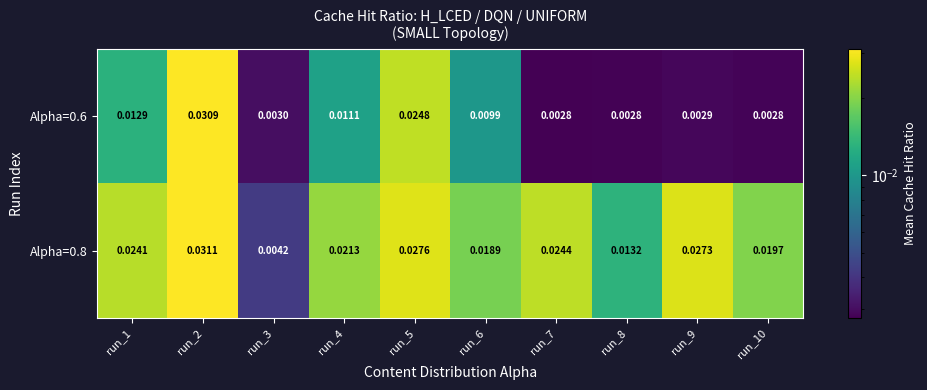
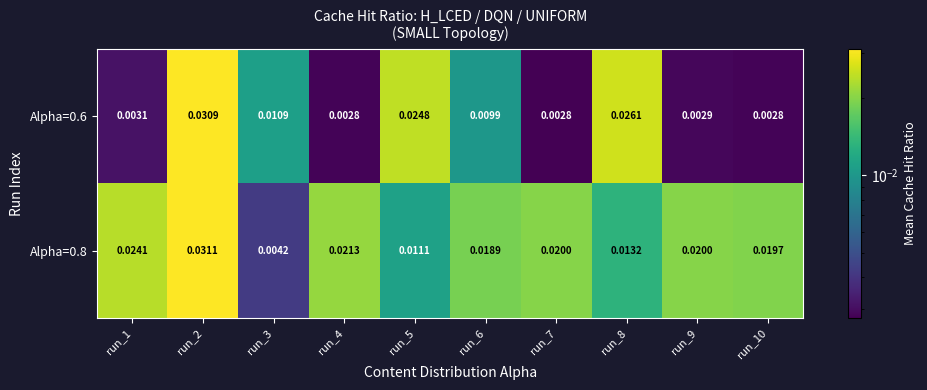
  {
    "Alpha=0.6": {
-     "run_1": 0.0129,
+     "run_1": 0.0031,
      "run_2": 0.0309,
-     "run_3": 0.0030,
-     "run_4": 0.0111,
+     "run_3": 0.0109,
+     "run_4": 0.0028,
      "run_5": 0.0248,
      "run_6": 0.0099,
      "run_7": 0.0028,
-     "run_8": 0.0028,
+     "run_8": 0.0261,
      "run_9": 0.0029,
      "run_10": 0.0028
    },
    "Alpha=0.8": {
      "run_1": 0.0241,
      "run_2": 0.0311,
      "run_3": 0.0042,
      "run_4": 0.0213,
-     "run_5": 0.0276,
+     "run_5": 0.0111,
      "run_6": 0.0189,
-     "run_7": 0.0244,
+     "run_7": 0.0200,
      "run_8": 0.0132,
-     "run_9": 0.0273,
+     "run_9": 0.0200,
      "run_10": 0.0197
    }
  }
